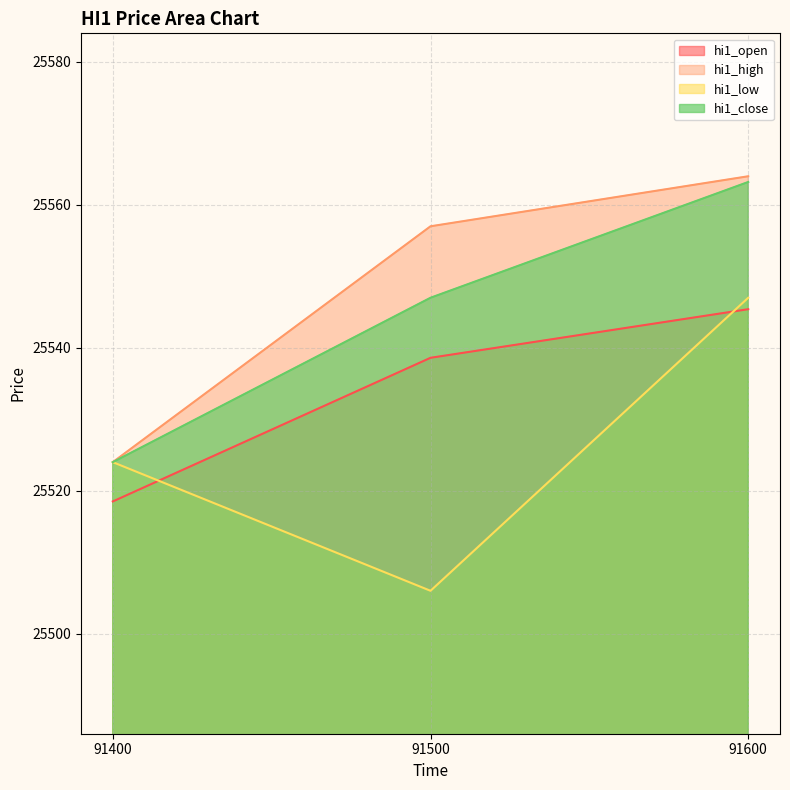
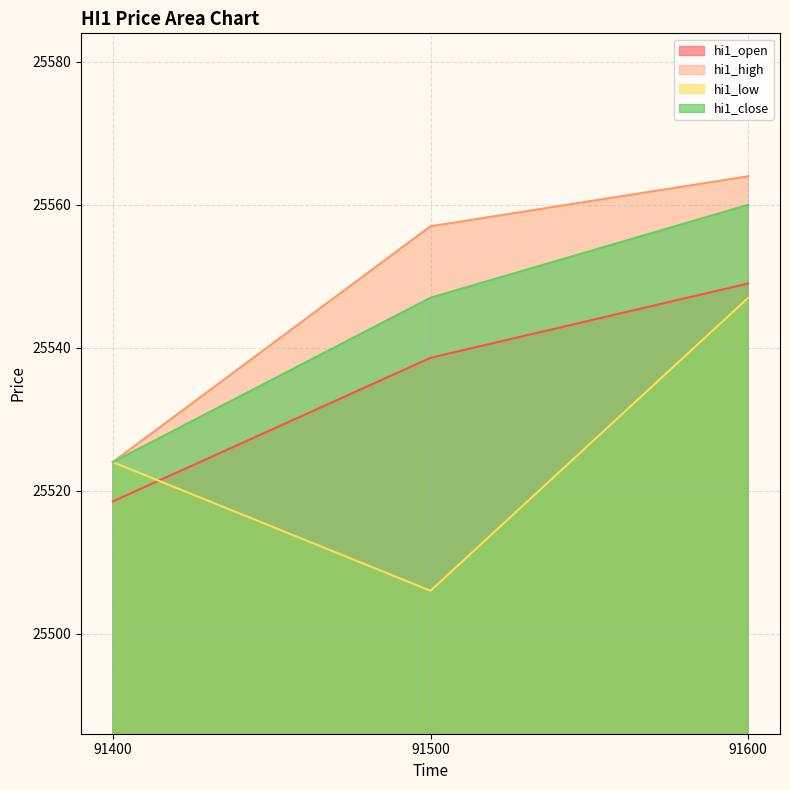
  {
    "hi1_open": {
      "91400": 25519,
      "91500": 25539,
-     "91600": 25545
+     "91600": 25549
    },
    "hi1_close": {
      "91500": 25547,
-     "91600": 25563
+     "91600": 25560
    }
  }
